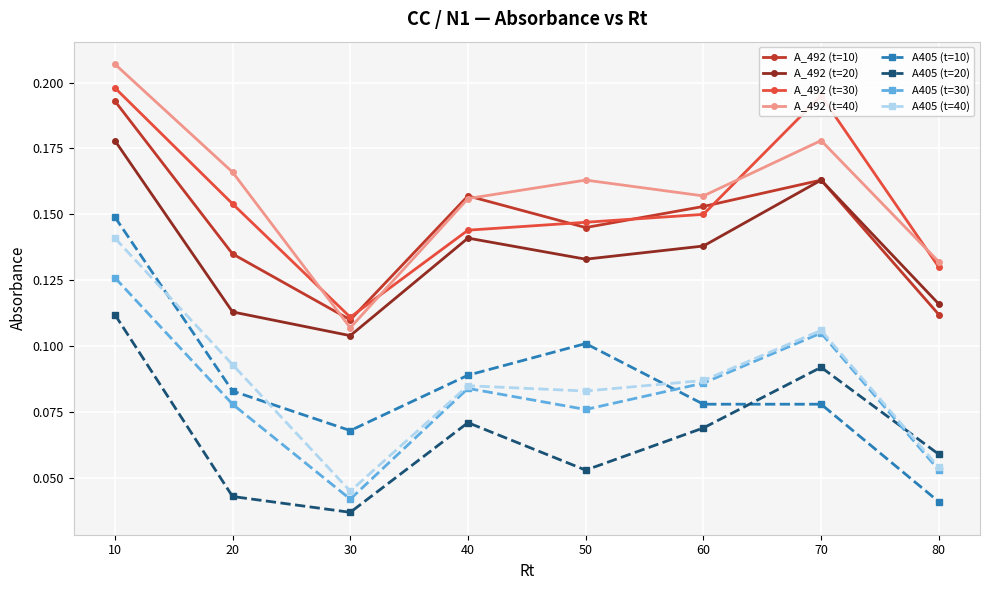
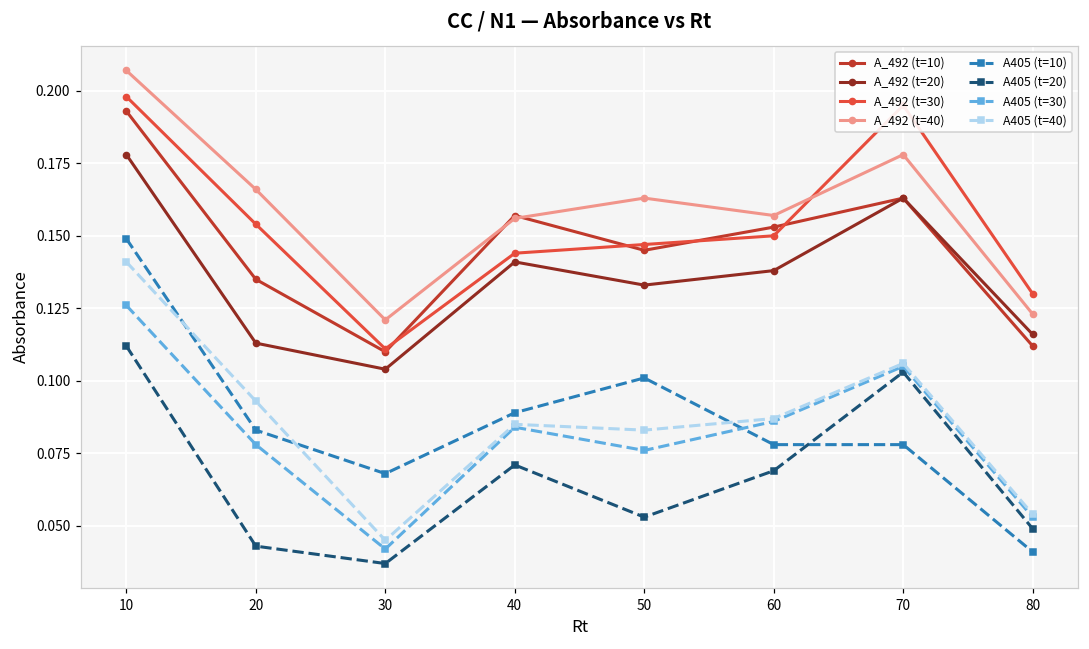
  {
    "A_492 (t=40)": {
      "10": 0.207,
      "20": 0.166,
-     "30": 0.107,
+     "30": 0.121,
      "40": 0.156,
      "50": 0.163,
      "60": 0.157,
      "70": 0.178,
-     "80": 0.132
+     "80": 0.123
    },
    "A405 (t=10)": {
      "10": 0.149,
      "20": 0.083,
      "30": 0.068,
      "40": 0.089,
      "50": 0.101,
      "60": 0.078,
      "70": 0.078,
      "80": 0.041
    },
    "A405 (t=20)": {
      "10": 0.112,
      "20": 0.043,
      "30": 0.037,
      "40": 0.071,
      "50": 0.053,
      "60": 0.069,
-     "70": 0.092,
-     "80": 0.059
+     "70": 0.103,
+     "80": 0.049
    },
    "A405 (t=30)": {
      "10": 0.126,
      "20": 0.078,
      "30": 0.042,
      "40": 0.084,
      "50": 0.076,
      "60": 0.086,
      "70": 0.105,
      "80": 0.053
    },
    "A405 (t=40)": {
      "10": 0.141,
      "20": 0.093,
      "30": 0.045,
      "40": 0.085,
      "50": 0.083,
      "60": 0.087,
      "70": 0.106,
      "80": 0.054
    }
  }
